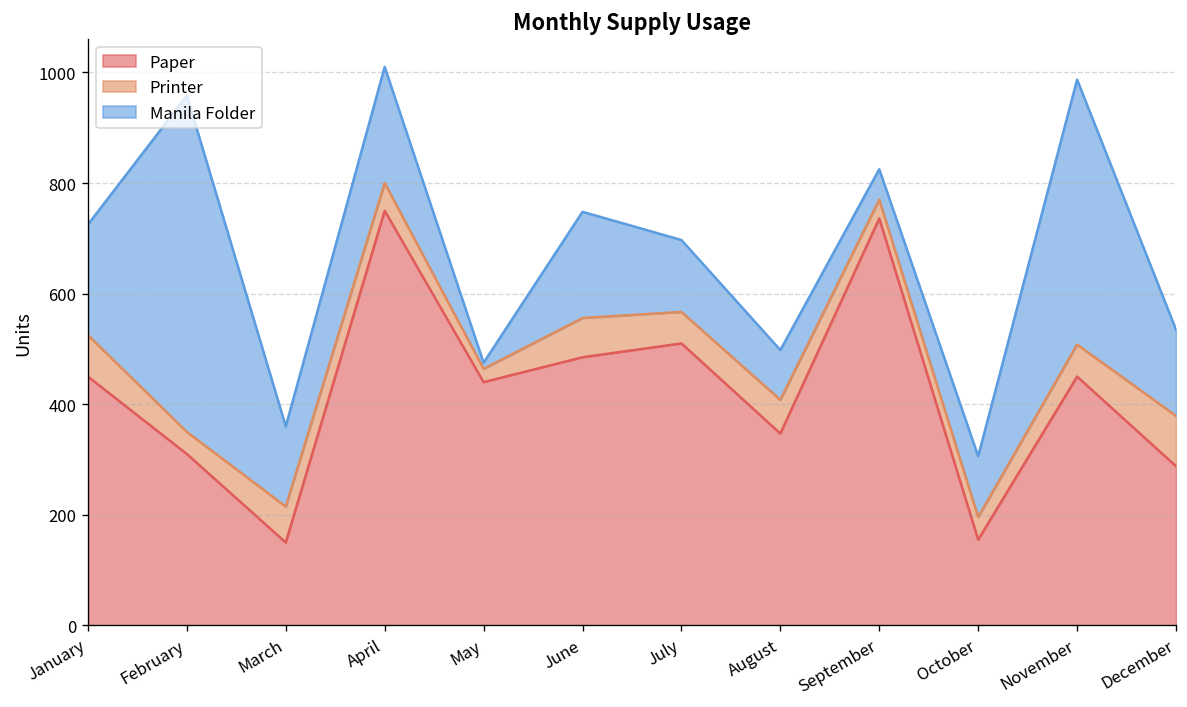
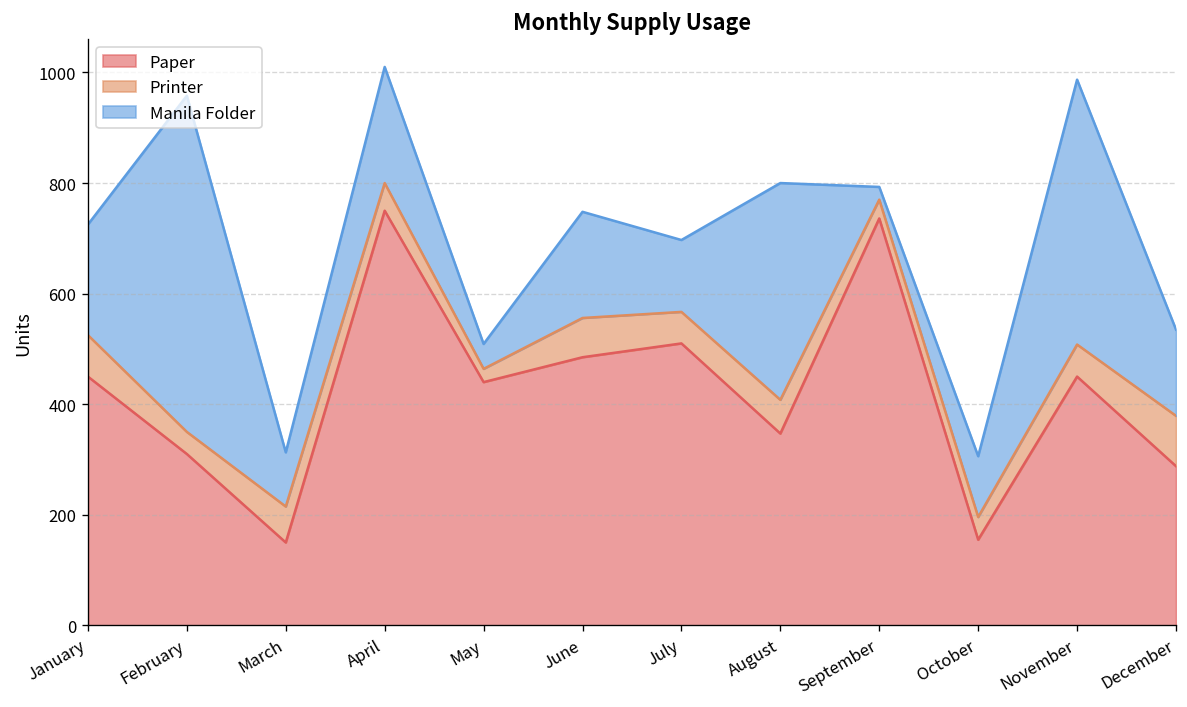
  {
    "Manila Folder": {
      "January": 200,
-     "March": 150,
+     "March": 100,
      "April": 210,
-     "May": 10,
+     "May": 50,
      "June": 190,
      "July": 130,
-     "August": 90,
-     "September": 60,
+     "August": 390,
+     "September": 20,
      "October": 110,
      "November": 480,
      "December": 160
    }
  }
